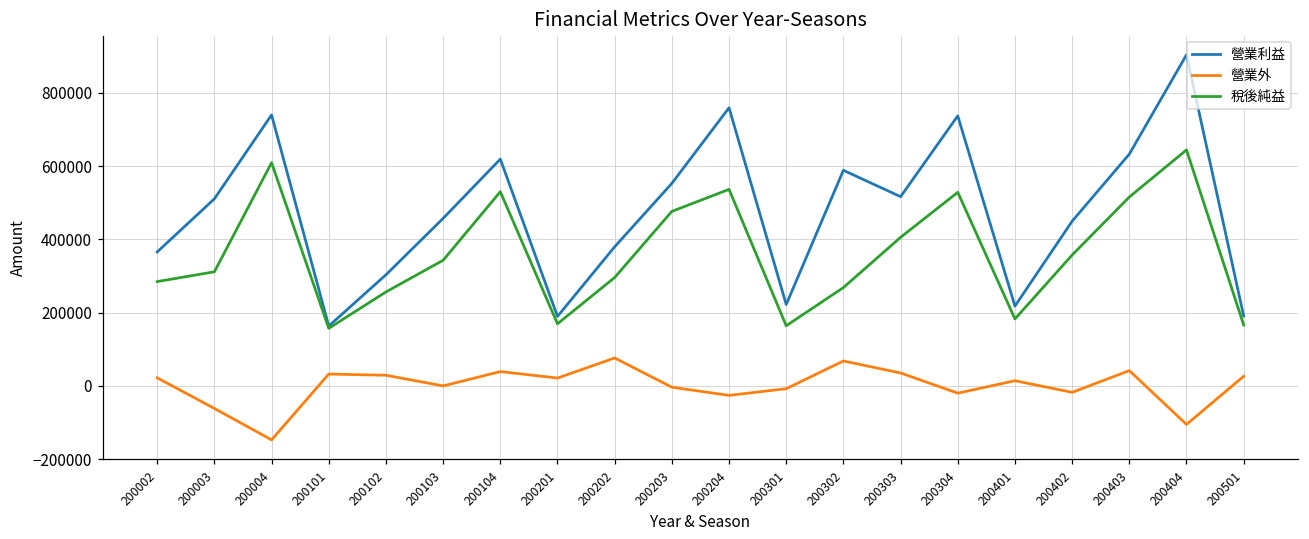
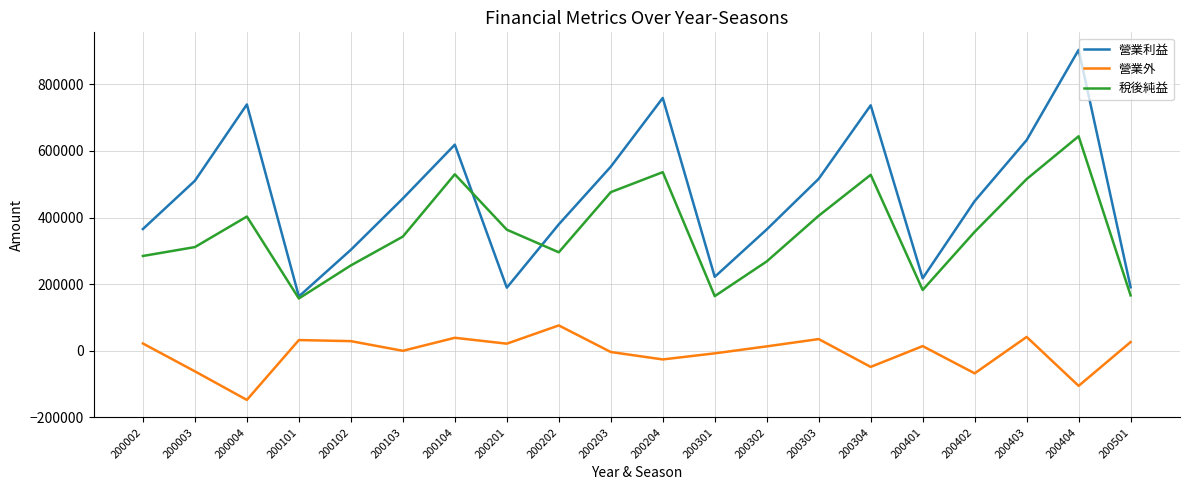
  {
    "營業利益": {
      "200002": 370000,
      "200003": 510000,
      "200004": 740000,
      "200102": 300000,
      "200103": 460000,
      "200104": 620000,
      "200201": 190000,
      "200202": 380000,
      "200203": 550000,
      "200204": 760000,
      "200301": 220000,
-     "200302": 590000,
+     "200302": 360000,
      "200303": 520000,
      "200304": 740000,
      "200401": 220000,
      "200402": 450000,
      "200403": 630000,
      "200404": 900000,
      "200501": 190000
    },
    "營業外": {
      "200002": 20000,
      "200003": -60000,
      "200004": -150000,
      "200101": 30000,
      "200102": 30000,
      "200103": 0,
      "200104": 40000,
      "200201": 20000,
      "200202": 80000,
      "200203": 0,
      "200204": -30000,
      "200301": -10000,
-     "200302": 70000,
+     "200302": 10000,
      "200303": 30000,
-     "200304": -20000,
+     "200304": -50000,
      "200401": 10000,
-     "200402": -20000,
+     "200402": -70000,
      "200403": 40000,
      "200404": -110000,
      "200501": 30000
    },
    "稅後純益": {
      "200002": 280000,
      "200003": 310000,
-     "200004": 610000,
+     "200004": 400000,
      "200102": 260000,
      "200103": 340000,
      "200104": 530000,
-     "200201": 170000,
+     "200201": 360000,
      "200202": 300000,
      "200203": 480000,
      "200204": 540000,
      "200301": 160000,
      "200302": 270000,
      "200303": 410000,
      "200304": 530000,
      "200401": 180000,
      "200402": 360000,
      "200403": 520000,
      "200404": 640000,
      "200501": 170000
    }
  }
